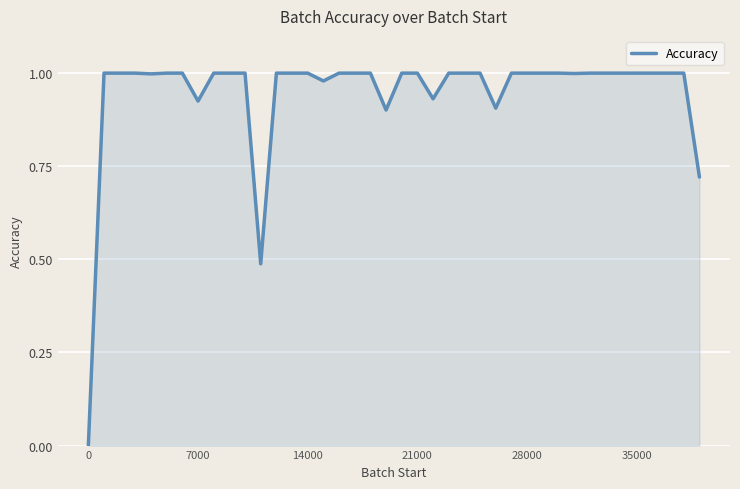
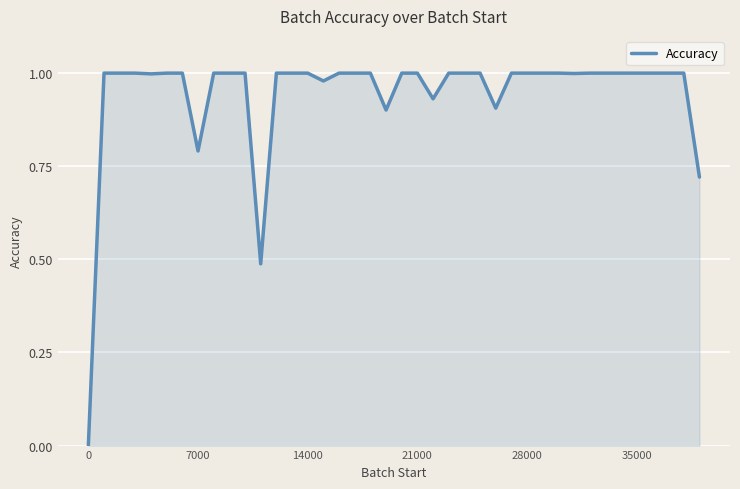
  {
    "0": 0.00,
-   "7000": 0.93,
+   "7000": 0.79,
    "14000": 1.00,
    "21000": 1.00,
    "28000": 1.00,
    "35000": 1.00
  }
